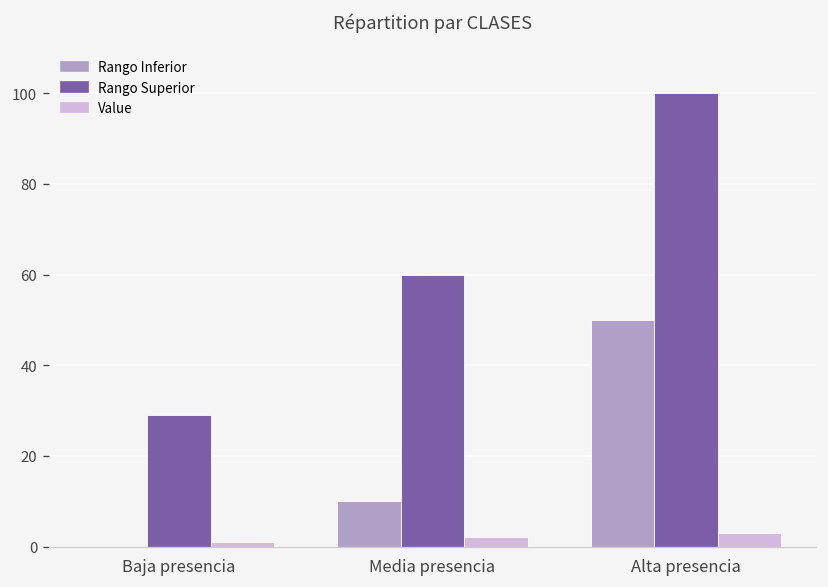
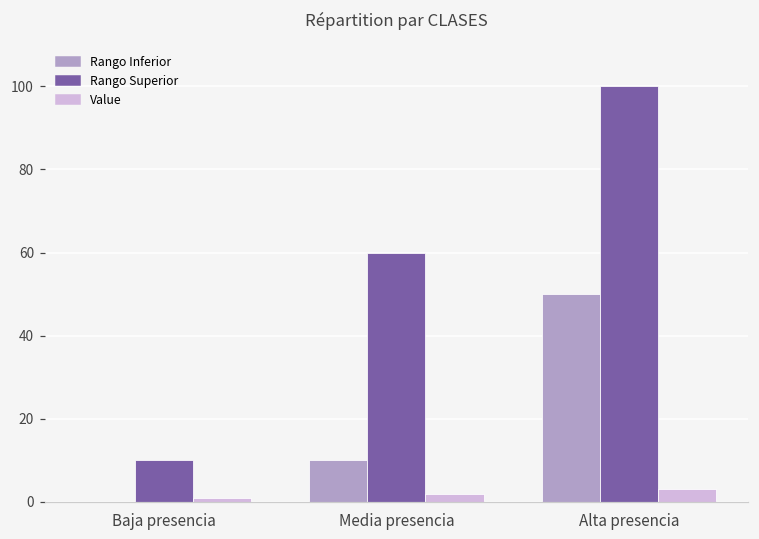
  {
    "Rango Superior": {
-     "Baja presencia": 29,
+     "Baja presencia": 10,
      "Media presencia": 60,
      "Alta presencia": 100
    }
  }
